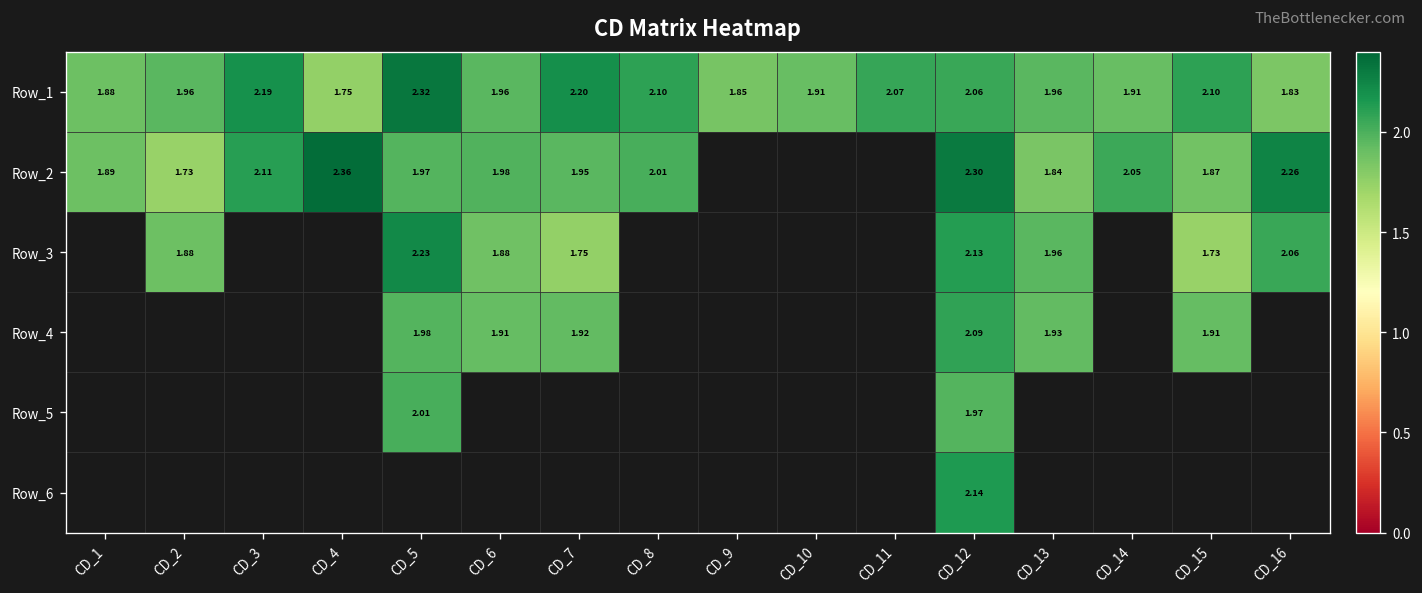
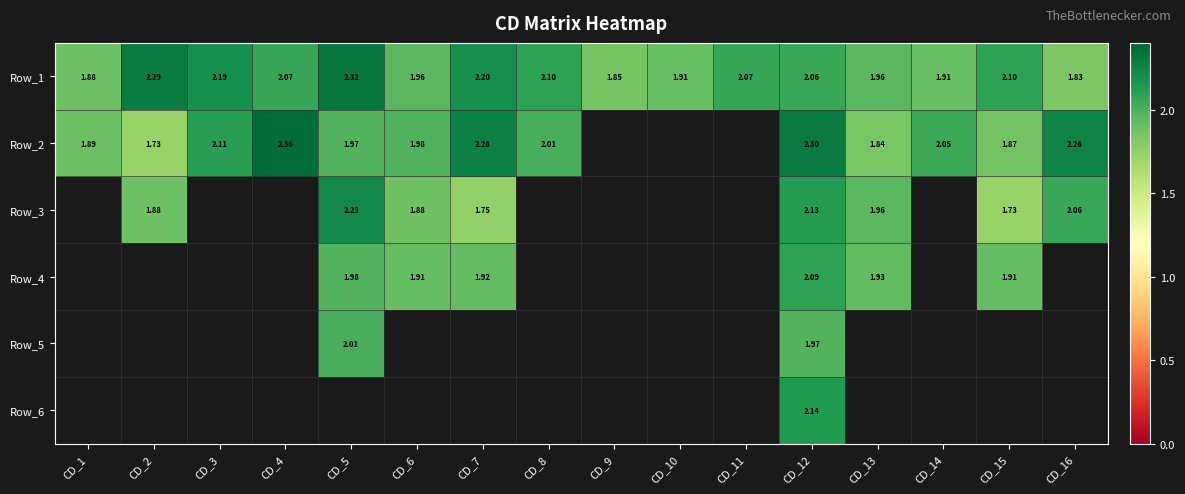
  {
    "Row_1": {
      "CD_1": 1.88,
-     "CD_2": 1.96,
+     "CD_2": 2.29,
      "CD_3": 2.19,
-     "CD_4": 1.75,
+     "CD_4": 2.07,
      "CD_5": 2.32,
      "CD_6": 1.96,
      "CD_7": 2.20,
      "CD_8": 2.10,
      "CD_9": 1.85,
      "CD_10": 1.91,
      "CD_11": 2.07,
      "CD_12": 2.06,
      "CD_13": 1.96,
      "CD_14": 1.91,
      "CD_15": 2.10,
      "CD_16": 1.83
    },
    "Row_2": {
      "CD_1": 1.89,
      "CD_2": 1.73,
      "CD_3": 2.11,
      "CD_4": 2.36,
      "CD_5": 1.97,
      "CD_6": 1.98,
-     "CD_7": 1.95,
+     "CD_7": 2.28,
      "CD_8": 2.01,
      "CD_12": 2.30,
      "CD_13": 1.84,
      "CD_14": 2.05,
      "CD_15": 1.87,
      "CD_16": 2.26
    },
    "Row_3": {
      "CD_2": 1.88,
      "CD_5": 2.23,
      "CD_6": 1.88,
      "CD_7": 1.75,
      "CD_12": 2.13,
      "CD_13": 1.96,
      "CD_15": 1.73,
      "CD_16": 2.06
    },
    "Row_4": {
      "CD_5": 1.98,
      "CD_6": 1.91,
      "CD_7": 1.92,
      "CD_12": 2.09,
      "CD_13": 1.93,
      "CD_15": 1.91
    },
    "Row_5": {
      "CD_5": 2.01,
      "CD_12": 1.97
    },
    "Row_6": {
      "CD_12": 2.14
    }
  }
